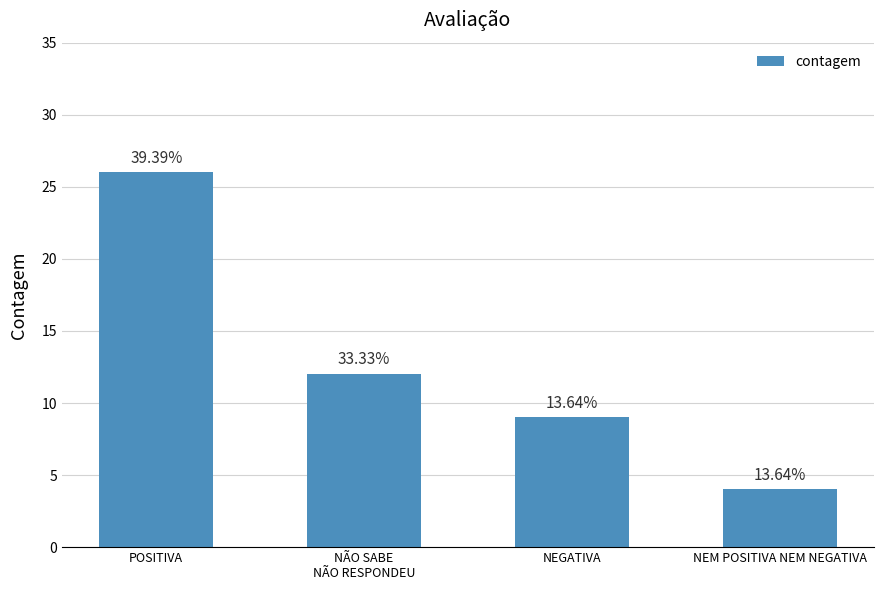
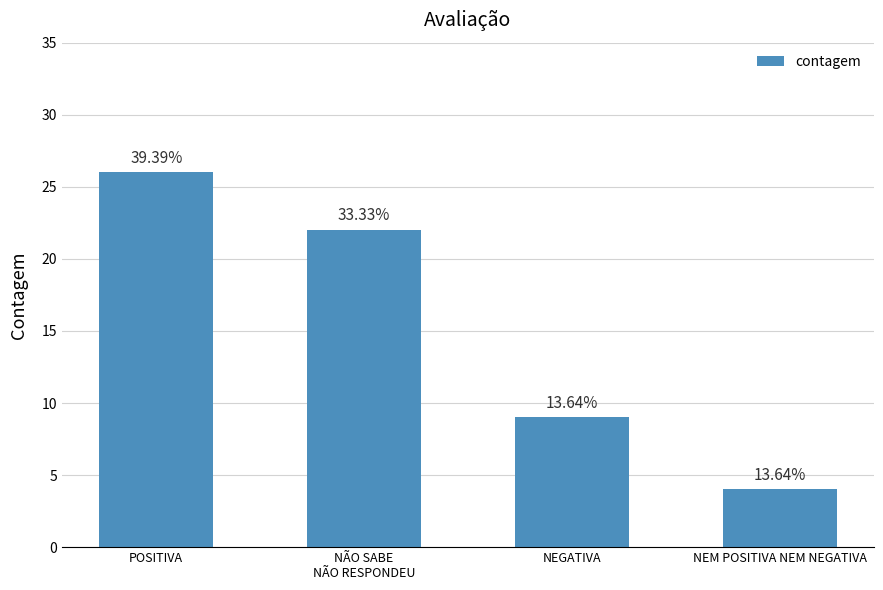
  {
-   "NÃO SABE NÃO RESPONDEU": 12
+   "NÃO SABE NÃO RESPONDEU": 22
  }
